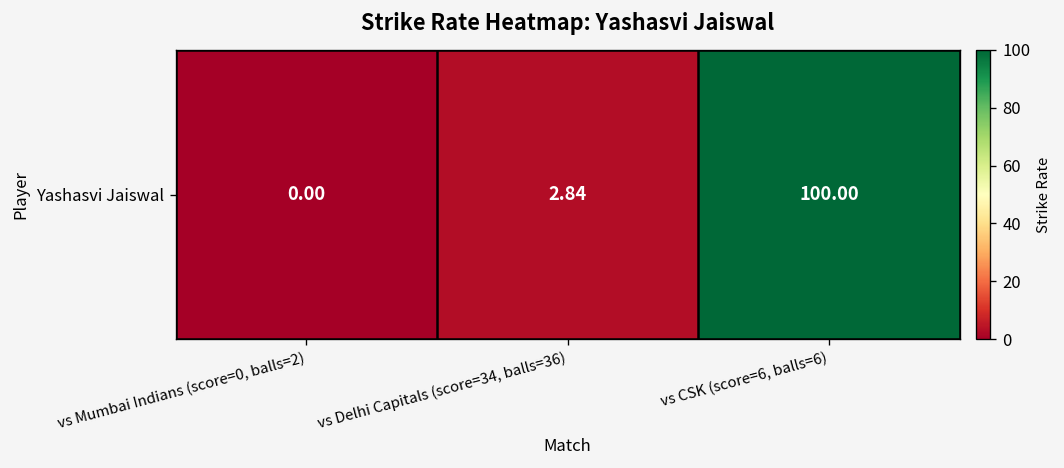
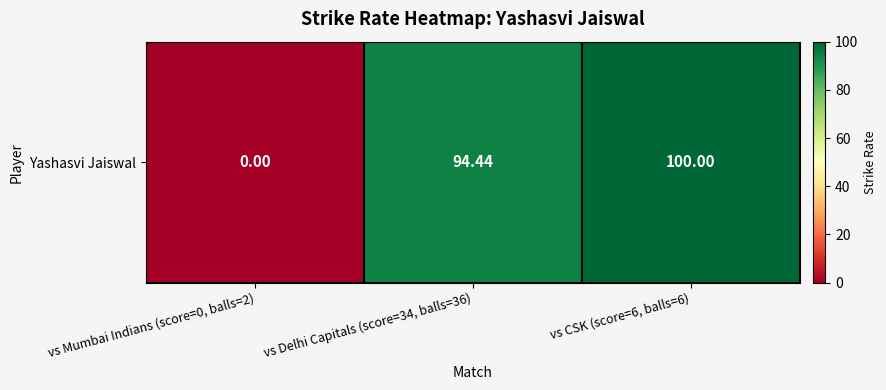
  {
    "Yashasvi Jaiswal": {
      "vs Mumbai Indians (score=0, balls=2)": 0.00,
-     "vs Delhi Capitals (score=34, balls=36)": 2.84,
+     "vs Delhi Capitals (score=34, balls=36)": 94.44,
      "vs CSK (score=6, balls=6)": 100.00
    }
  }
